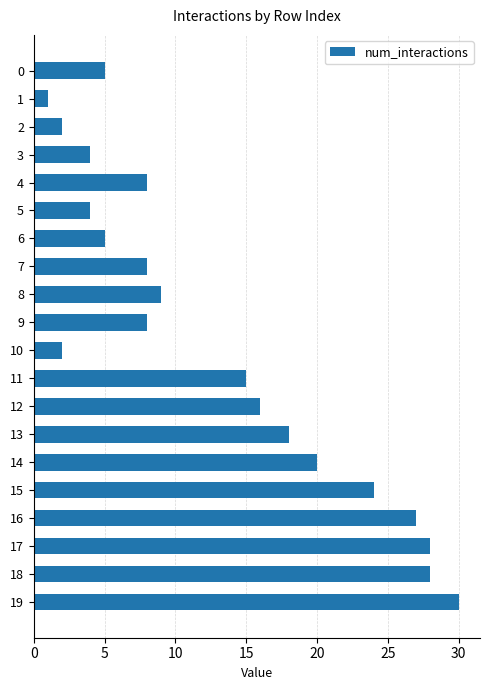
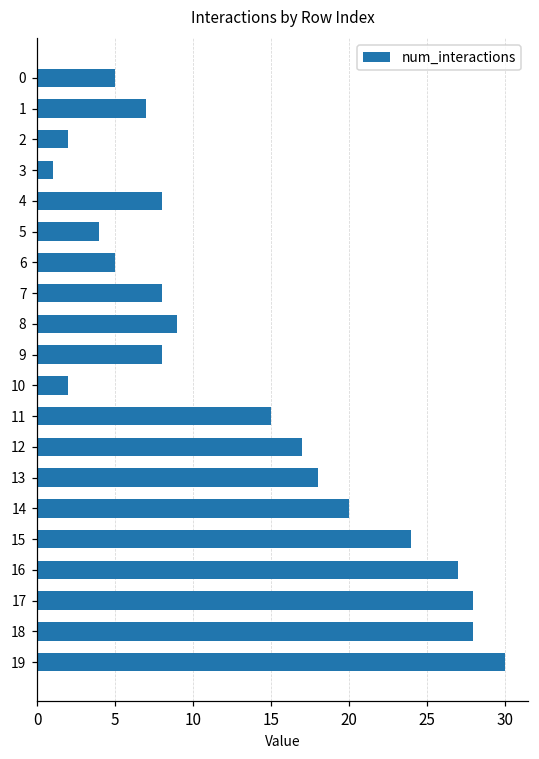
  {
    "0": 5,
-   "1": 1,
+   "1": 7,
    "2": 2,
-   "3": 4,
+   "3": 1,
    "4": 8,
    "5": 4,
    "6": 5,
    "7": 8,
    "8": 9,
    "9": 8,
    "10": 2,
    "11": 15,
-   "12": 16,
+   "12": 17,
    "13": 18,
    "14": 20,
    "15": 24,
    "16": 27,
    "17": 28,
    "18": 28,
    "19": 30
  }
